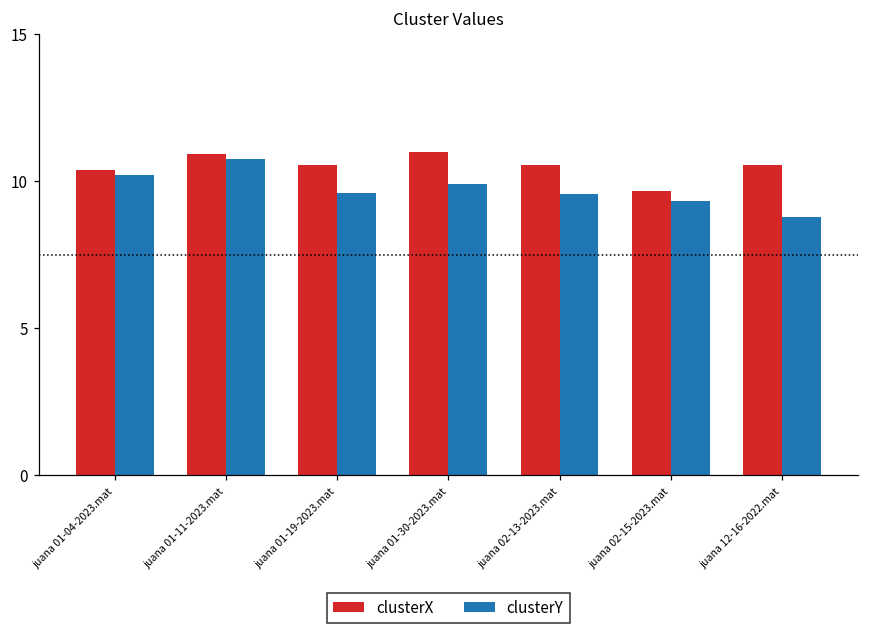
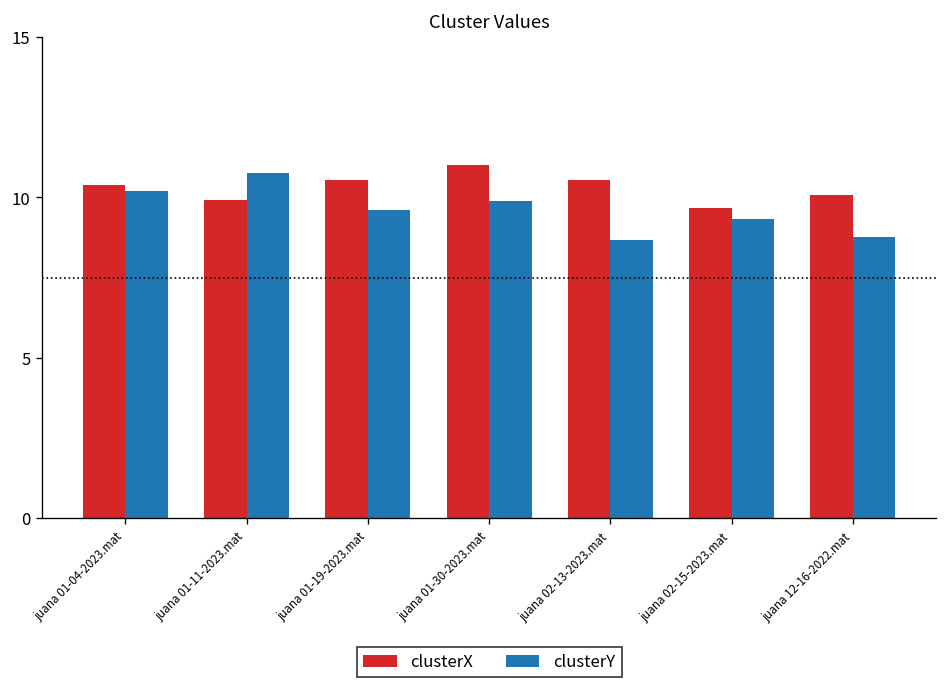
  {
    "clusterX": {
      "juana 01-04-2023.mat": 10.4,
-     "juana 01-11-2023.mat": 10.9,
+     "juana 01-11-2023.mat": 9.9,
      "juana 01-19-2023.mat": 10.5,
      "juana 01-30-2023.mat": 11.0,
      "juana 02-13-2023.mat": 10.6,
      "juana 02-15-2023.mat": 9.7,
-     "juana 12-16-2022.mat": 10.6
+     "juana 12-16-2022.mat": 10.1
    },
    "clusterY": {
      "juana 01-04-2023.mat": 10.2,
      "juana 01-11-2023.mat": 10.8,
      "juana 01-19-2023.mat": 9.6,
      "juana 01-30-2023.mat": 9.9,
-     "juana 02-13-2023.mat": 9.6,
+     "juana 02-13-2023.mat": 8.7,
      "juana 02-15-2023.mat": 9.3,
      "juana 12-16-2022.mat": 8.8
    }
  }
